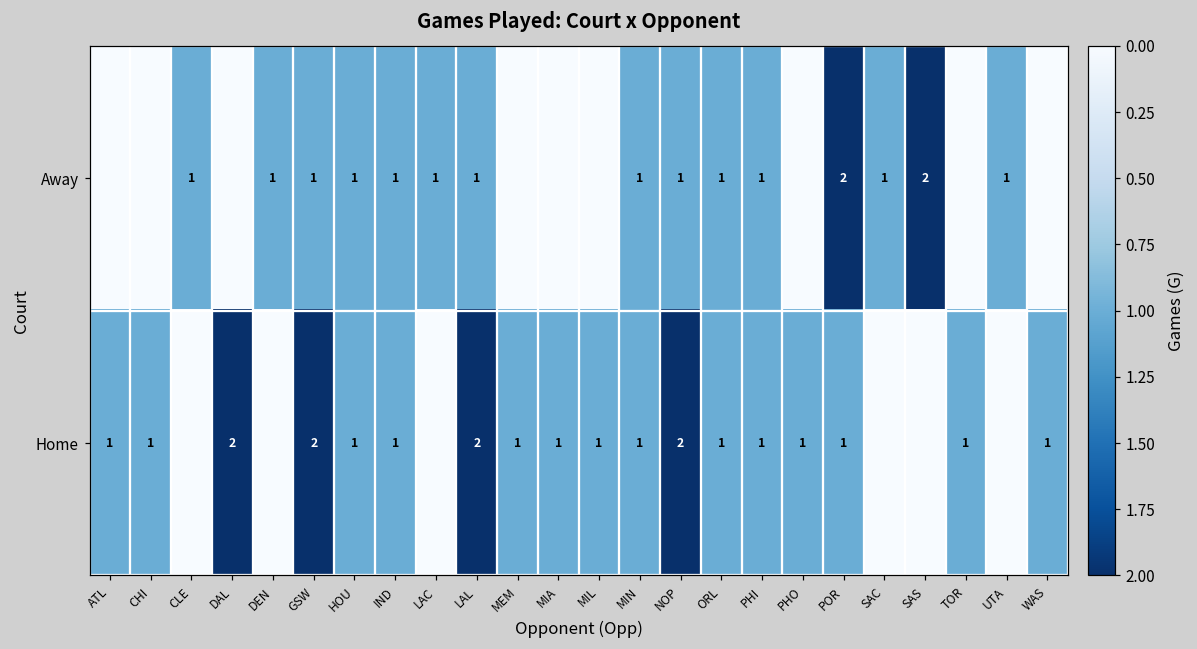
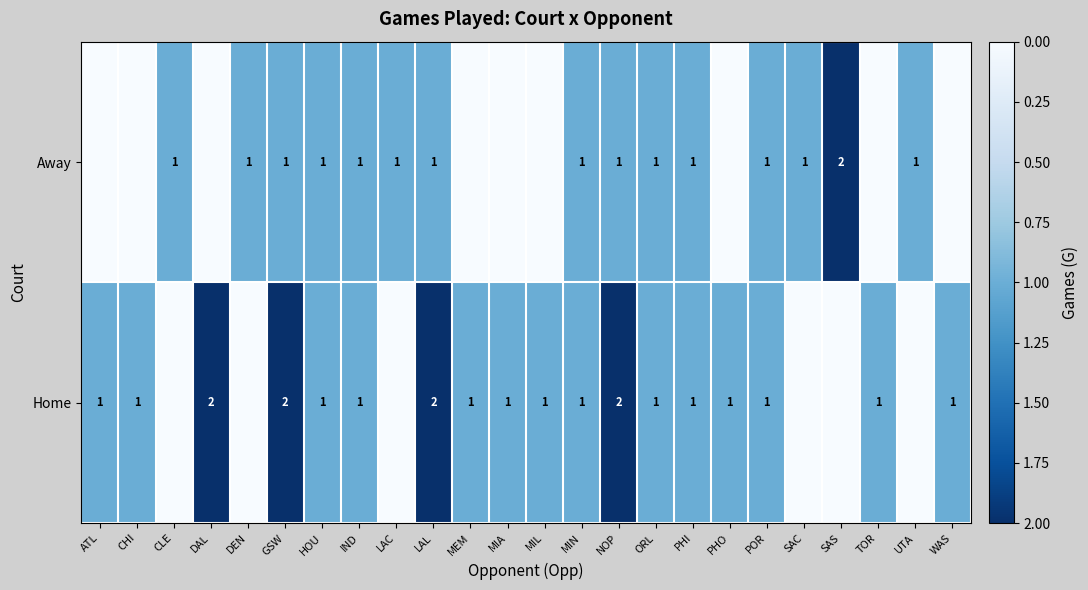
  {
    "Away": {
      "CLE": 1,
      "DEN": 1,
      "GSW": 1,
      "HOU": 1,
      "IND": 1,
      "LAC": 1,
      "LAL": 1,
      "MIN": 1,
      "NOP": 1,
      "ORL": 1,
      "PHI": 1,
-     "POR": 2,
+     "POR": 1,
      "SAC": 1,
      "SAS": 2,
      "UTA": 1
    },
    "Home": {
      "ATL": 1,
      "CHI": 1,
      "DAL": 2,
      "GSW": 2,
      "HOU": 1,
      "IND": 1,
      "LAL": 2,
      "MEM": 1,
      "MIA": 1,
      "MIL": 1,
      "MIN": 1,
      "NOP": 2,
      "ORL": 1,
      "PHI": 1,
      "PHO": 1,
      "POR": 1,
      "TOR": 1,
      "WAS": 1
    }
  }
